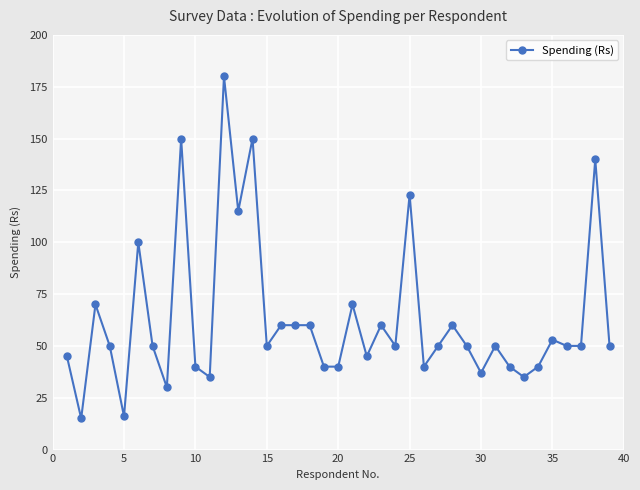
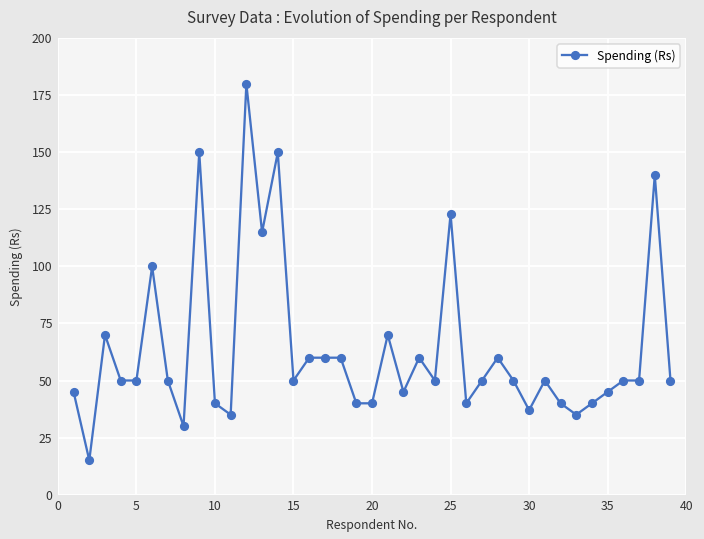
  {
-   "5": 16,
+   "5": 50,
    "10": 40,
    "15": 50,
    "20": 40,
    "25": 123,
    "30": 37,
-   "35": 53
+   "35": 45
  }
